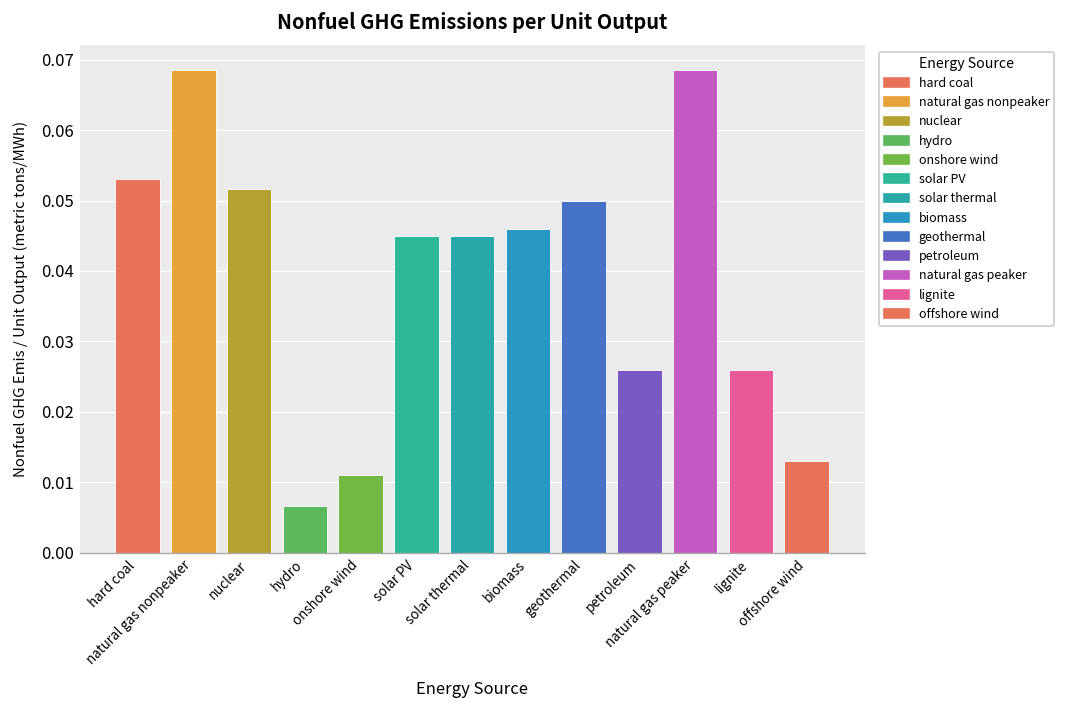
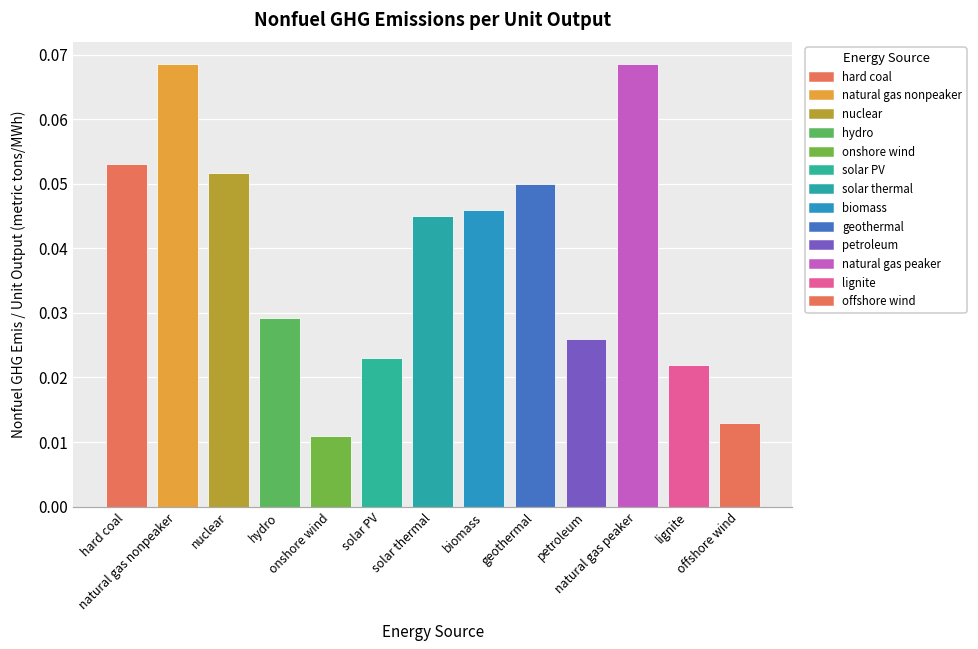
  {
    "hard coal": 0.053,
    "natural gas nonpeaker": 0.069,
    "nuclear": 0.052,
-   "hydro": 0.007,
+   "hydro": 0.029,
    "onshore wind": 0.011,
-   "solar PV": 0.045,
+   "solar PV": 0.023,
    "solar thermal": 0.045,
    "biomass": 0.046,
    "geothermal": 0.050,
    "petroleum": 0.026,
    "natural gas peaker": 0.069,
-   "lignite": 0.026,
+   "lignite": 0.022,
    "offshore wind": 0.013
  }
